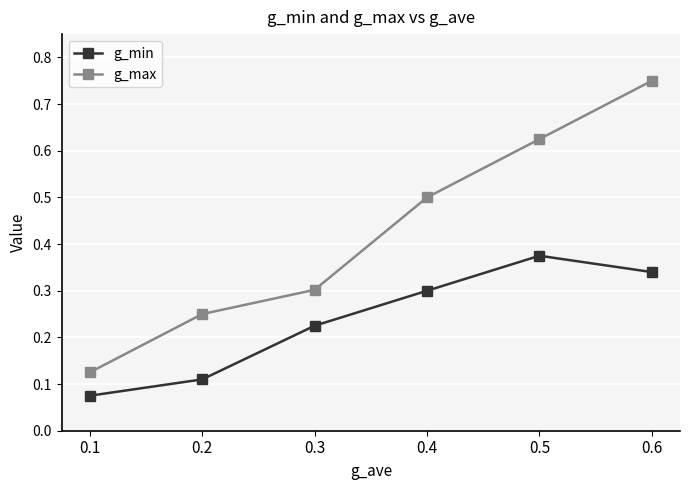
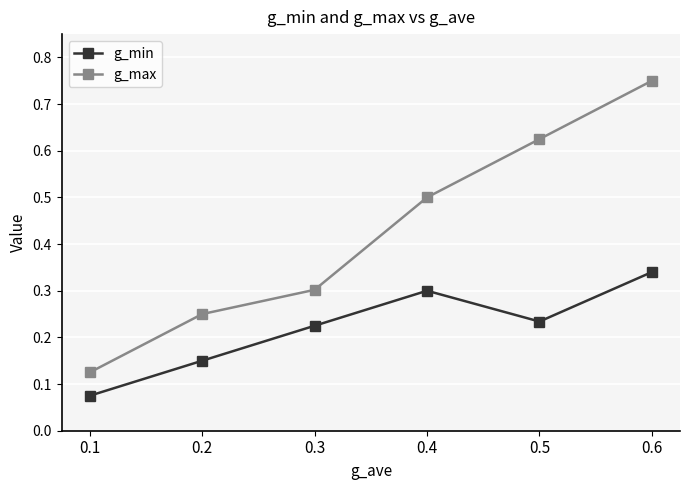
  {
    "g_min": {
      "0.1": 0.08,
-     "0.2": 0.11,
+     "0.2": 0.15,
      "0.3": 0.23,
      "0.4": 0.30,
-     "0.5": 0.38,
+     "0.5": 0.23,
      "0.6": 0.34
    },
    "g_max": {
      "0.1": 0.13,
      "0.2": 0.25,
      "0.3": 0.30,
      "0.4": 0.50,
      "0.5": 0.63,
      "0.6": 0.75
    }
  }
